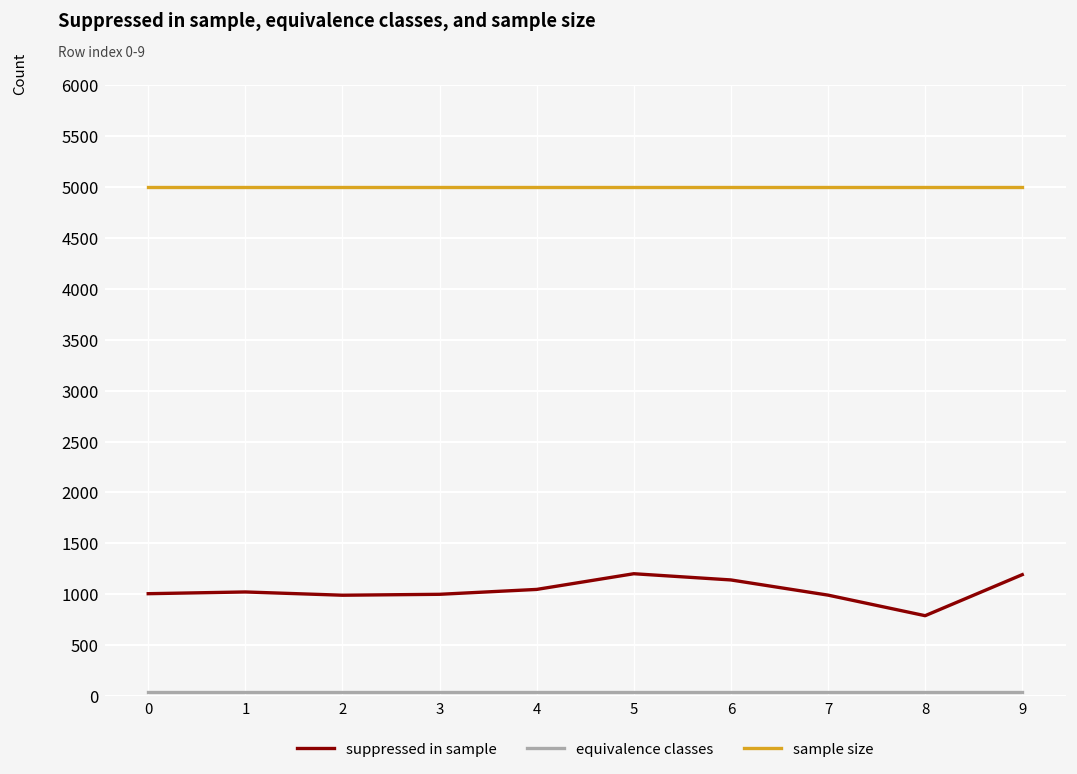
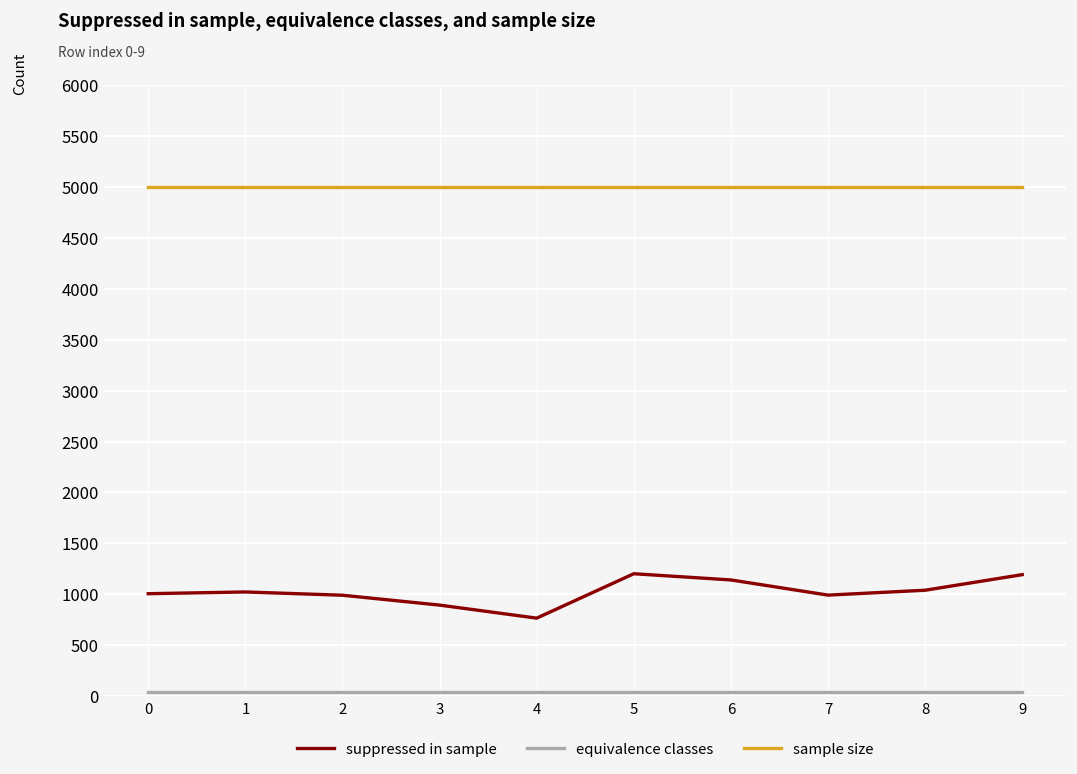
  {
    "suppressed in sample": {
      "0": 1000,
      "1": 1000,
      "2": 1000,
-     "3": 1000,
-     "4": 1000,
+     "3": 900,
+     "4": 800,
      "5": 1200,
      "6": 1100,
      "7": 1000,
-     "8": 800,
+     "8": 1000,
      "9": 1200
    },
    "equivalence classes": {
      "0": 0,
      "1": 0,
      "2": 0,
      "3": 0,
      "4": 0,
      "5": 0,
      "6": 0,
      "7": 0,
      "8": 0,
      "9": 0
    },
    "sample size": {
      "0": 5000,
      "1": 5000,
      "2": 5000,
      "3": 5000,
      "4": 5000,
      "5": 5000,
      "6": 5000,
      "7": 5000,
      "8": 5000,
      "9": 5000
    }
  }
